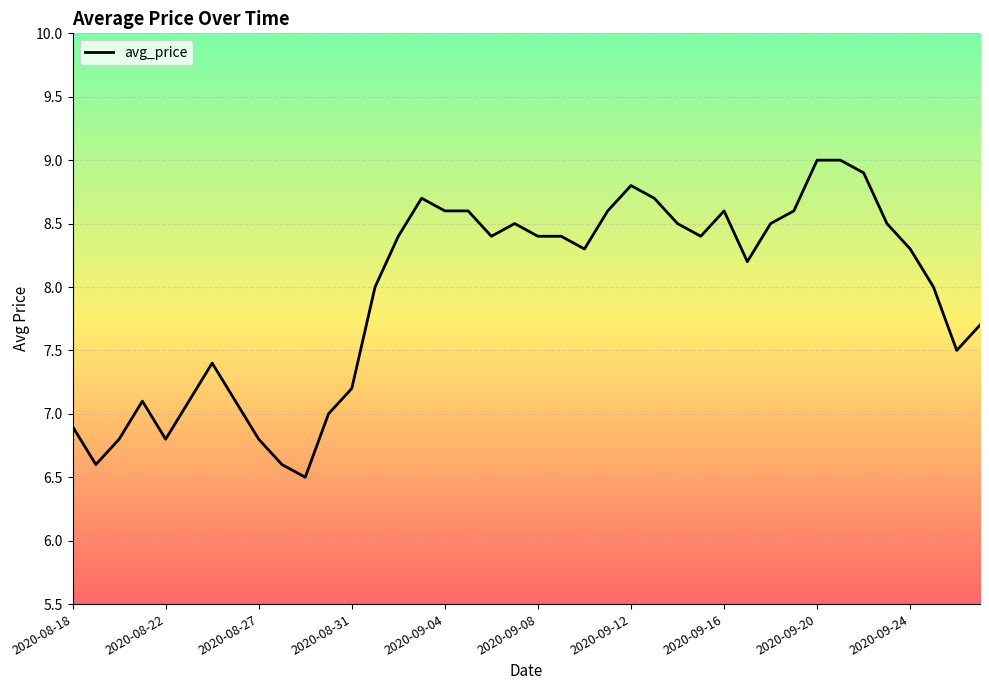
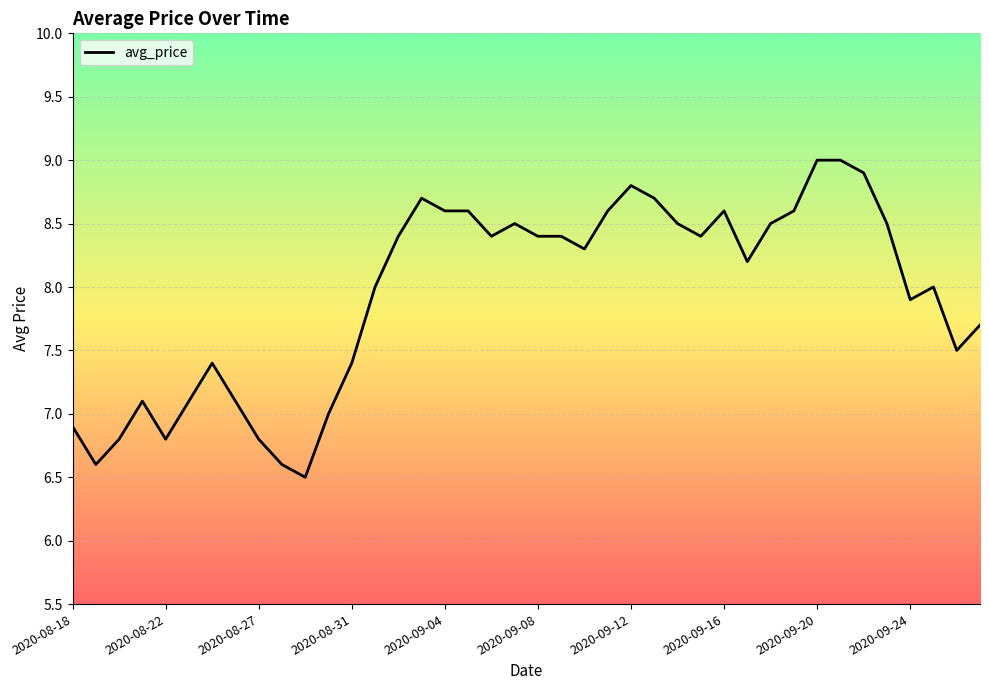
  {
    "2020-08-18": 6.9,
    "2020-08-22": 6.8,
    "2020-08-27": 6.8,
-   "2020-08-31": 7.2,
+   "2020-08-31": 7.4,
    "2020-09-04": 8.6,
    "2020-09-08": 8.4,
    "2020-09-12": 8.8,
    "2020-09-16": 8.6,
    "2020-09-20": 9.0,
-   "2020-09-24": 8.3
+   "2020-09-24": 7.9
  }
